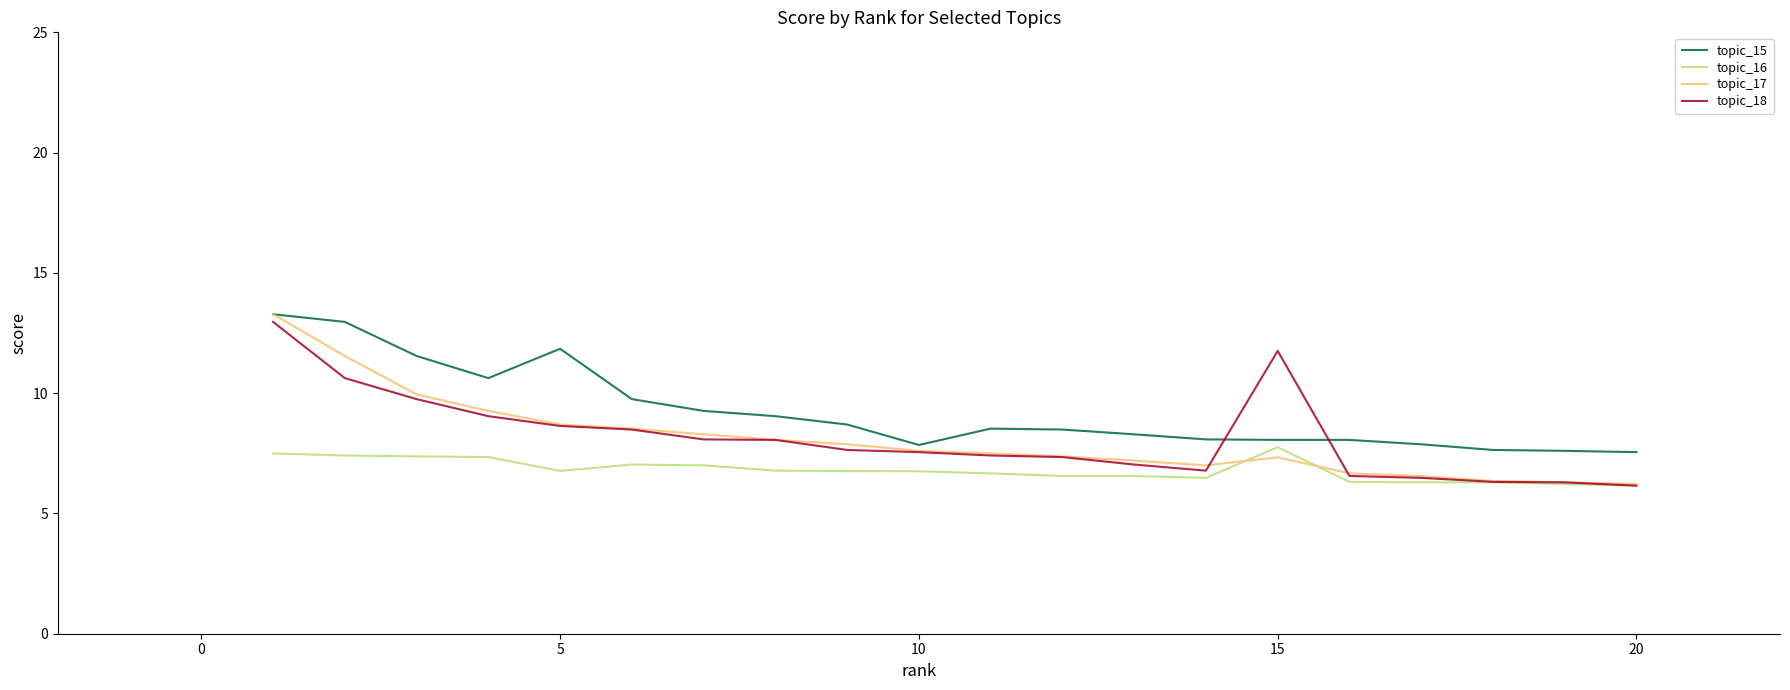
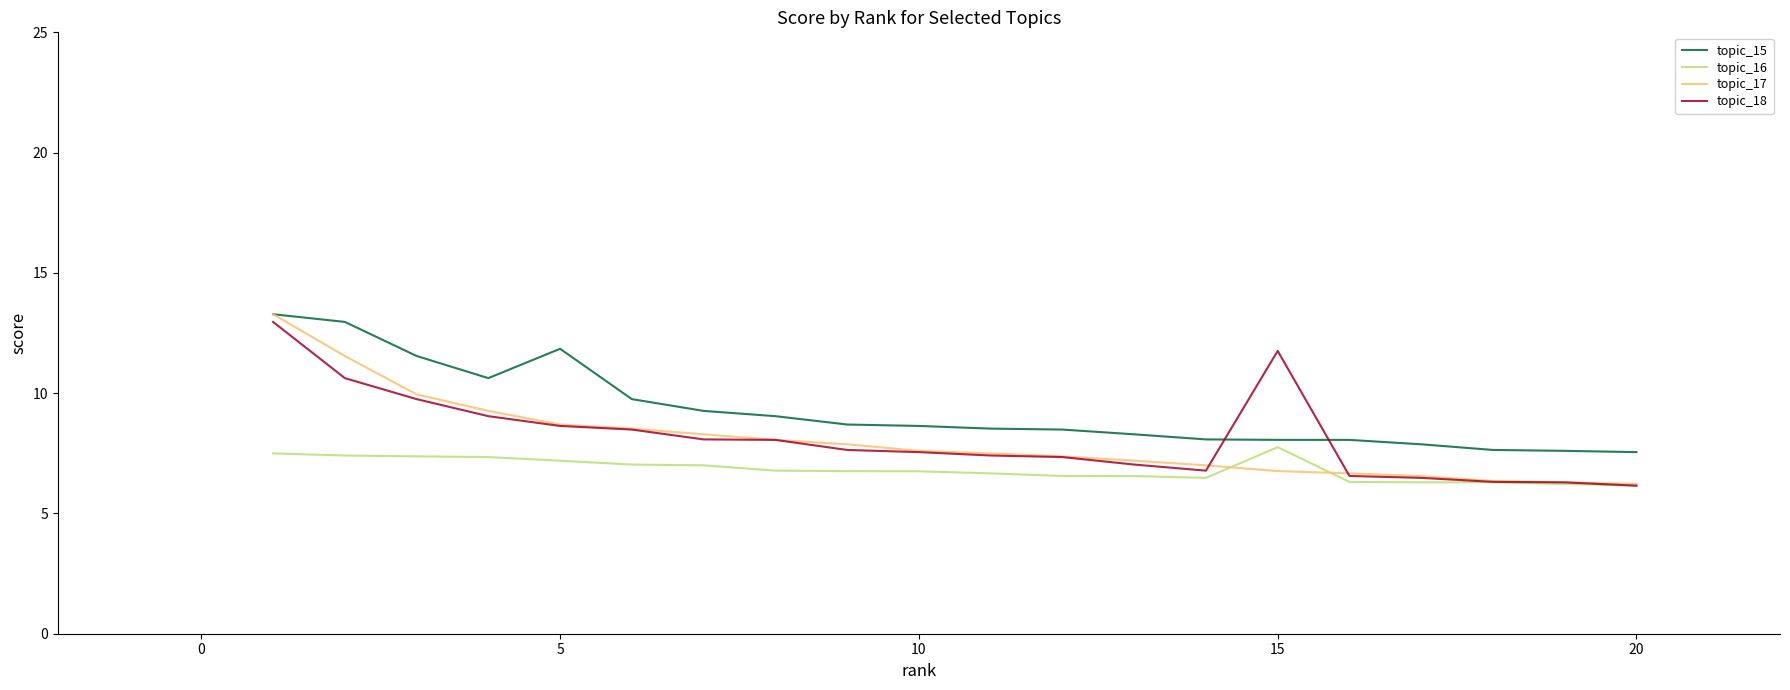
  {
    "topic_15": {
      "5": 11.8,
-     "10": 7.8,
+     "10": 8.6,
      "15": 8.1,
      "20": 7.5
    },
    "topic_16": {
-     "5": 6.8,
+     "5": 7.2,
      "10": 6.8,
      "15": 7.8
    },
    "topic_17": {
-     "15": 7.3
+     "15": 6.8
    },
    "topic_18": {
      "15": 11.8
    }
  }
